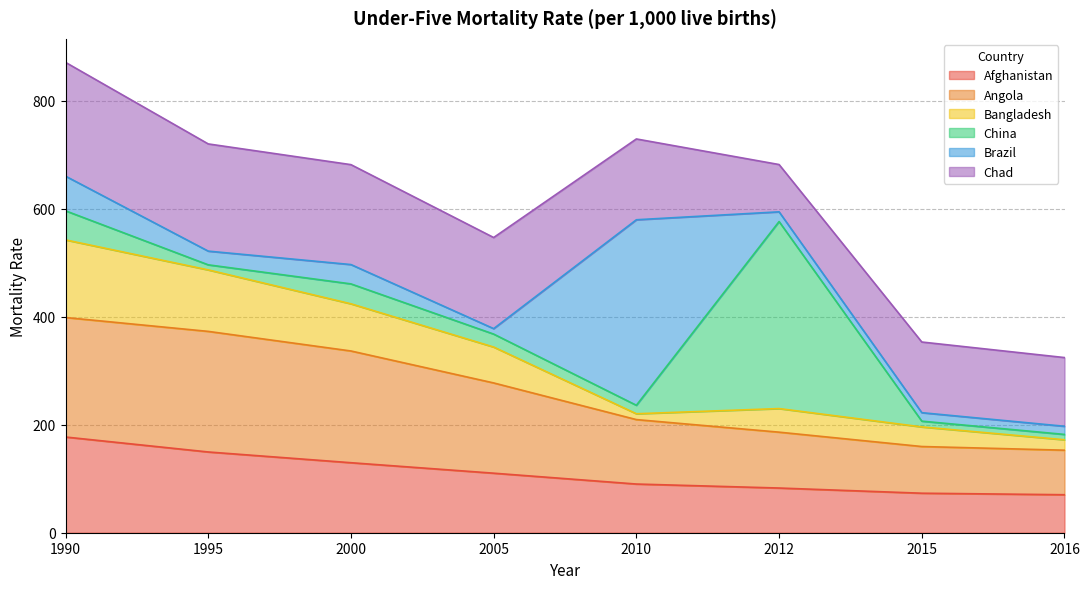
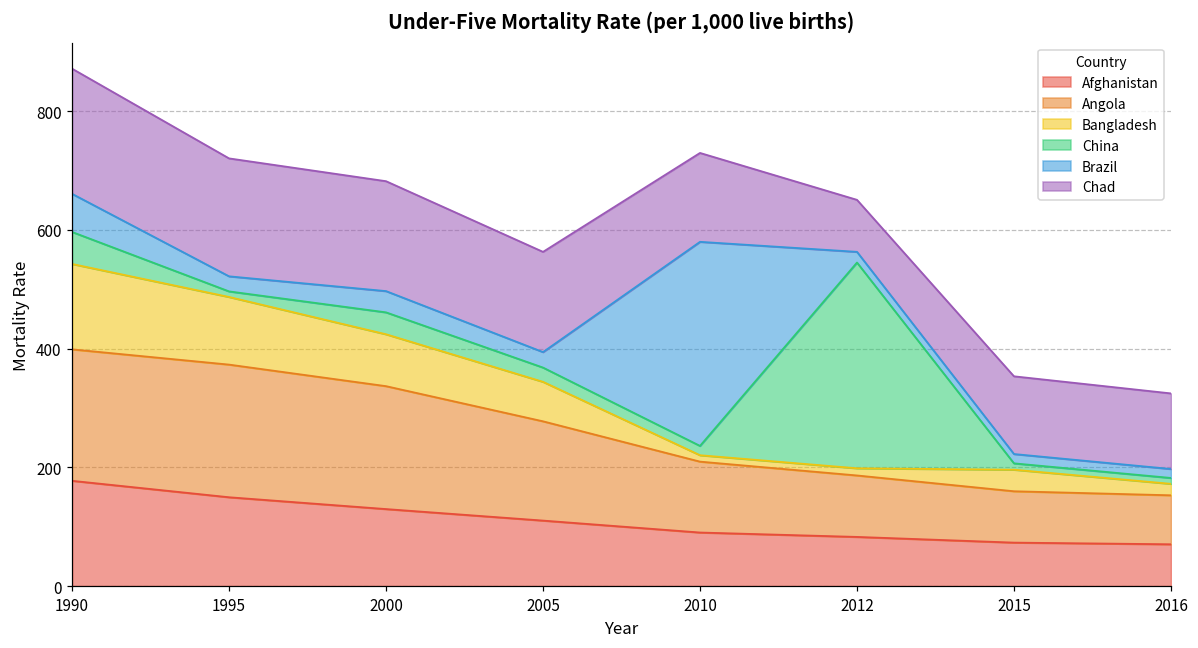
  {
    "Bangladesh": {
      "1990": 140,
      "1995": 110,
      "2000": 90,
      "2005": 70,
      "2010": 10,
-     "2012": 40,
+     "2012": 10,
      "2015": 40,
      "2016": 20
    },
    "China": {
      "1990": 50,
      "1995": 10,
      "2000": 40,
      "2005": 20,
      "2010": 20,
      "2012": 350,
      "2015": 10,
      "2016": 10
    },
    "Brazil": {
      "1990": 60,
      "1995": 30,
      "2000": 40,
-     "2005": 10,
+     "2005": 30,
      "2010": 340,
      "2012": 20,
      "2015": 20,
      "2016": 20
    },
    "Chad": {
      "1990": 210,
      "1995": 200,
      "2000": 190,
      "2005": 170,
      "2010": 150,
      "2012": 90,
      "2015": 130,
      "2016": 130
    }
  }
